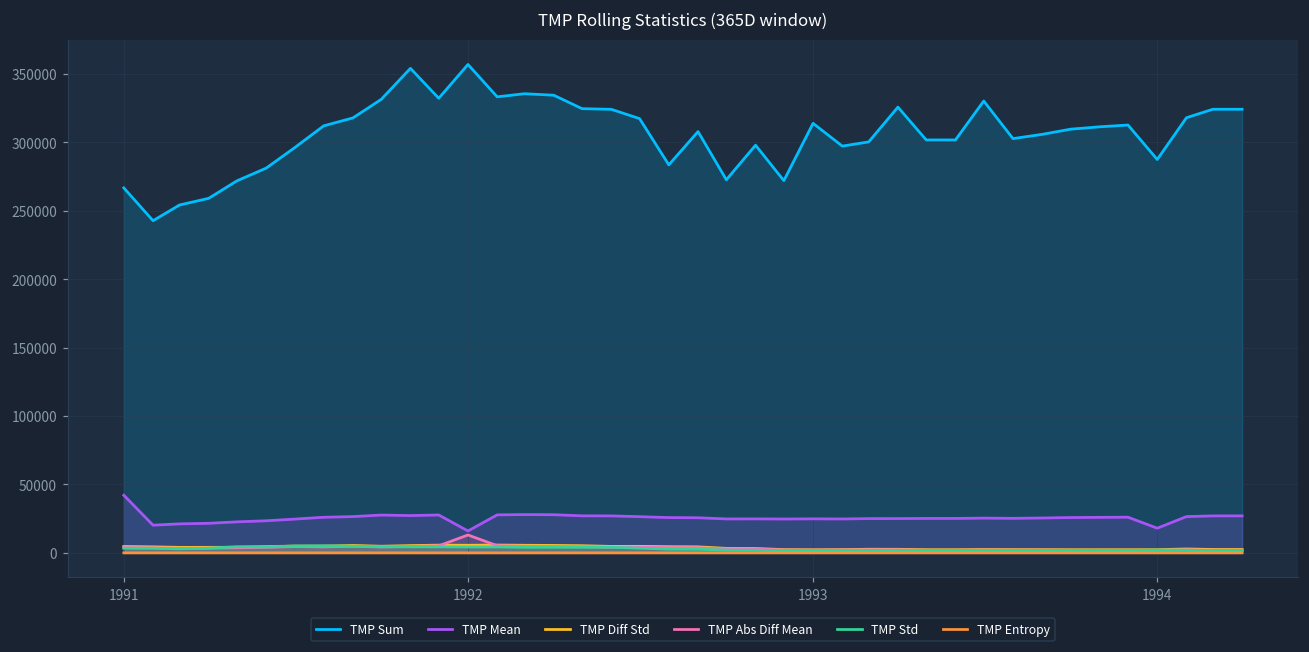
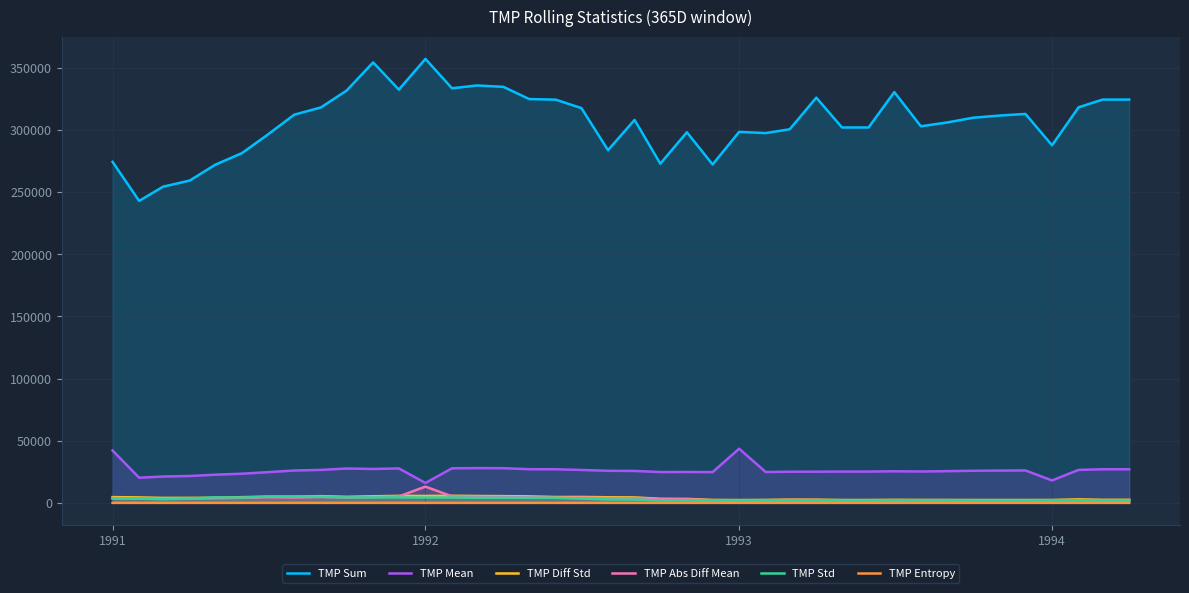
  {
    "TMP Sum": {
-     "1991": 267000,
+     "1991": 274000,
      "1992": 357000,
-     "1993": 314000,
+     "1993": 298000,
      "1994": 288000
    },
    "TMP Mean": {
      "1991": 42000,
      "1992": 16000,
-     "1993": 25000,
+     "1993": 44000,
      "1994": 18000
    },
    "TMP Abs Diff Mean": {
      "1992": 13000
    }
  }
